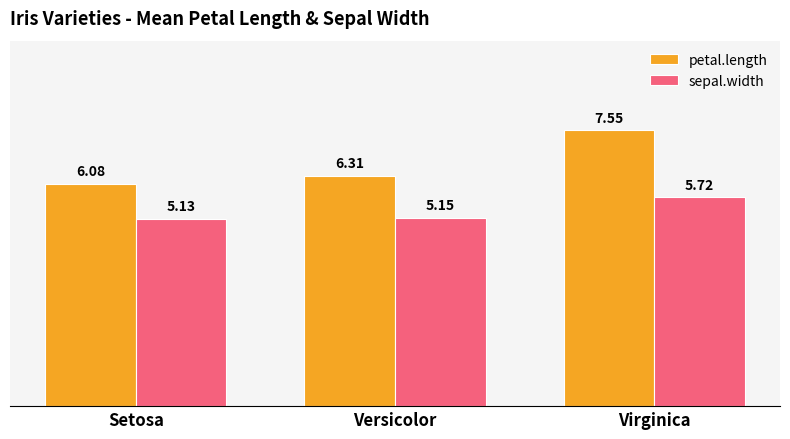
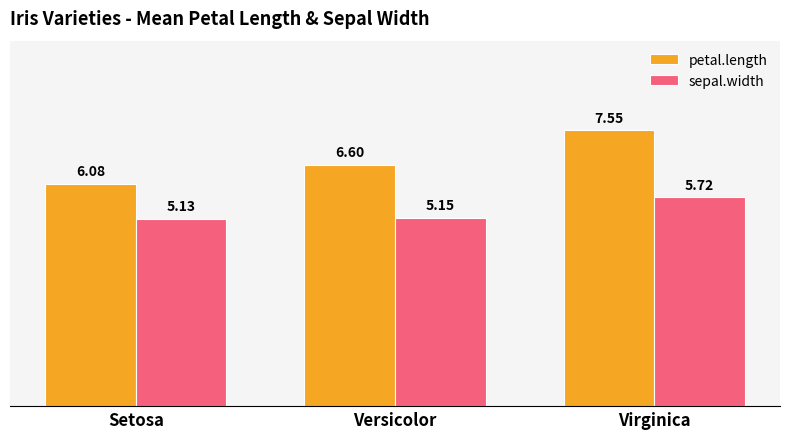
  {
    "petal.length": {
      "Setosa": 6.08,
-     "Versicolor": 6.31,
+     "Versicolor": 6.60,
      "Virginica": 7.55
    },
    "sepal.width": {
      "Setosa": 5.13,
      "Versicolor": 5.15,
      "Virginica": 5.72
    }
  }
